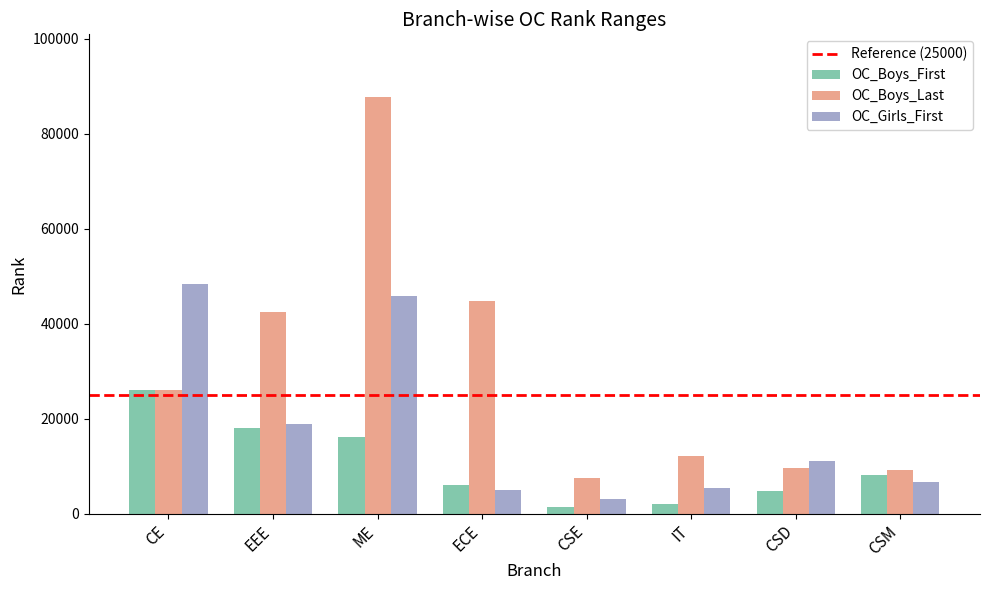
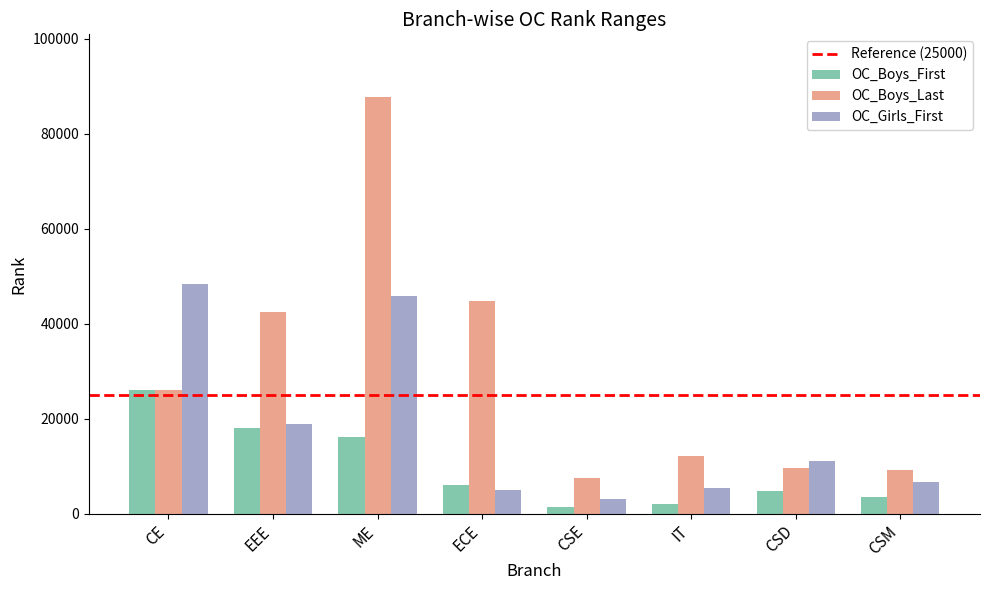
  {
    "OC_Boys_First": {
      "CE": 26000,
      "EEE": 18000,
      "ME": 16000,
      "ECE": 6000,
      "CSE": 1000,
      "IT": 2000,
      "CSD": 5000,
-     "CSM": 8000
+     "CSM": 3000
    },
    "OC_Boys_Last": {
      "CE": 26000,
      "EEE": 42000,
      "ME": 88000,
      "ECE": 45000,
      "CSE": 7000,
      "IT": 12000,
      "CSD": 10000,
      "CSM": 9000
    },
    "OC_Girls_First": {
      "CE": 48000,
      "EEE": 19000,
      "ME": 46000,
      "ECE": 5000,
      "CSE": 3000,
      "IT": 5000,
      "CSD": 11000,
      "CSM": 7000
    }
  }
